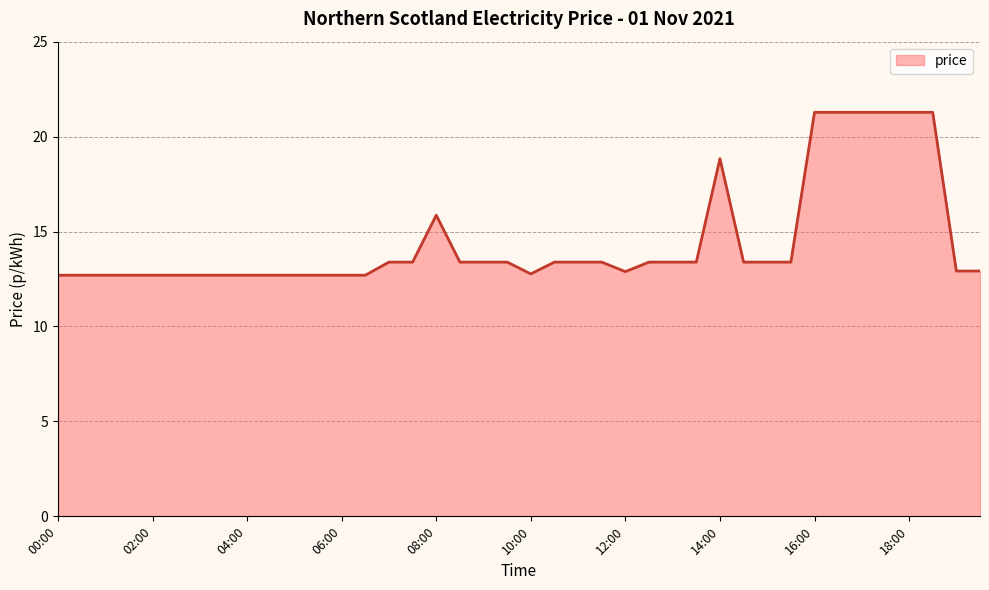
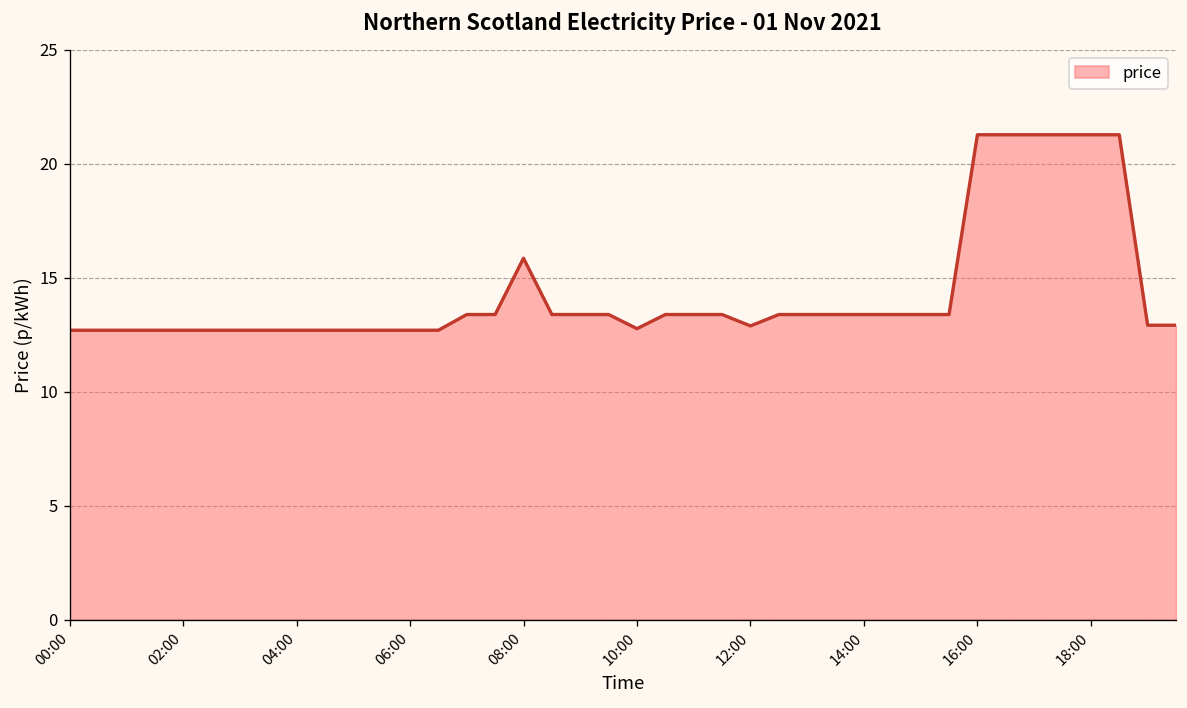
  {
    "00:00": 12.7,
    "02:00": 12.7,
    "04:00": 12.7,
    "06:00": 12.7,
    "08:00": 15.9,
    "10:00": 12.8,
    "12:00": 12.9,
-   "14:00": 18.8,
+   "14:00": 13.4,
    "16:00": 21.3,
    "18:00": 21.3
  }
